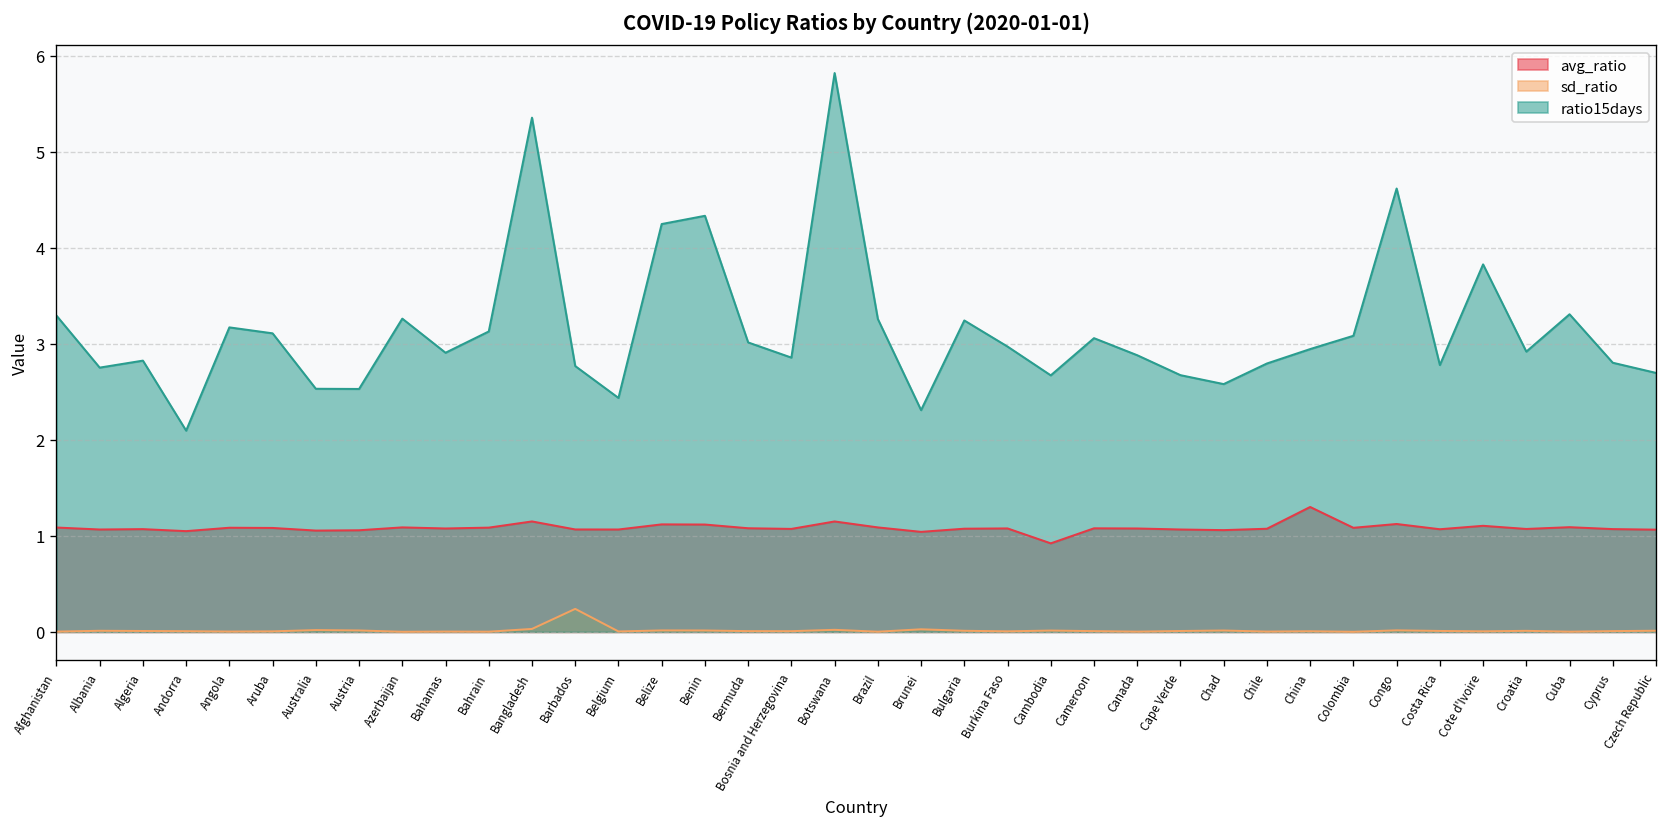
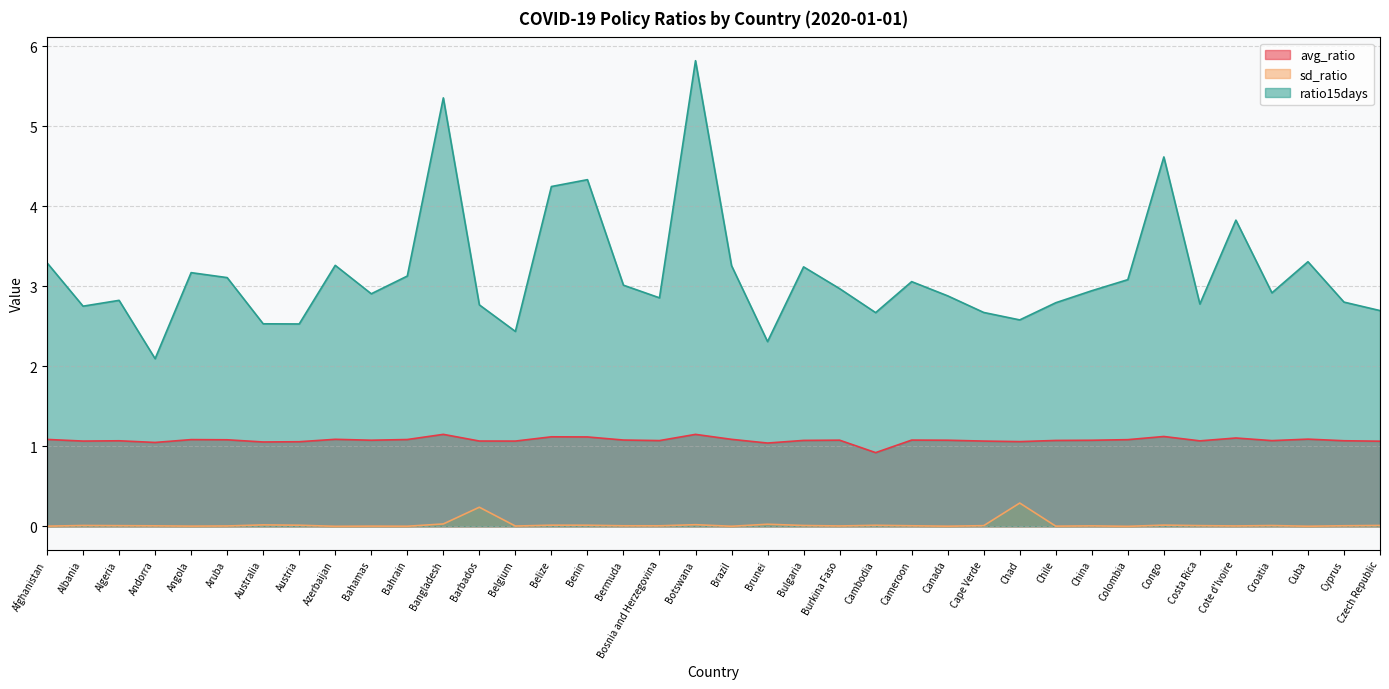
  {
    "avg_ratio": {
      "Afghanistan": 1.1,
      "Albania": 1.1,
      "Algeria": 1.1,
      "Andorra": 1.0,
      "Angola": 1.1,
      "Aruba": 1.1,
      "Australia": 1.1,
      "Austria": 1.1,
      "Azerbaijan": 1.1,
      "Bahamas": 1.1,
      "Bahrain": 1.1,
      "Bangladesh": 1.2,
      "Barbados": 1.1,
      "Belgium": 1.1,
      "Belize": 1.1,
      "Benin": 1.1,
      "Bermuda": 1.1,
      "Bosnia and Herzegovina": 1.1,
      "Botswana": 1.2,
      "Brazil": 1.1,
      "Brunei": 1.0,
      "Bulgaria": 1.1,
      "Burkina Faso": 1.1,
      "Cambodia": 0.9,
      "Cameroon": 1.1,
      "Canada": 1.1,
      "Cape Verde": 1.1,
      "Chad": 1.1,
      "Chile": 1.1,
-     "China": 1.3,
+     "China": 1.1,
      "Colombia": 1.1,
      "Congo": 1.1,
      "Costa Rica": 1.1,
      "Cote d'Ivoire": 1.1,
      "Croatia": 1.1,
      "Cuba": 1.1,
      "Cyprus": 1.1,
      "Czech Republic": 1.1
    },
    "sd_ratio": {
      "Afghanistan": 0.0,
      "Albania": 0.0,
      "Algeria": 0.0,
      "Andorra": 0.0,
      "Angola": 0.0,
      "Aruba": 0.0,
      "Australia": 0.0,
      "Austria": 0.0,
      "Azerbaijan": 0.0,
      "Bahamas": 0.0,
      "Bahrain": 0.0,
      "Bangladesh": 0.0,
      "Barbados": 0.2,
      "Belgium": 0.0,
      "Belize": 0.0,
      "Benin": 0.0,
      "Bermuda": 0.0,
      "Bosnia and Herzegovina": 0.0,
      "Botswana": 0.0,
      "Brazil": 0.0,
      "Brunei": 0.0,
      "Bulgaria": 0.0,
      "Burkina Faso": 0.0,
      "Cambodia": 0.0,
      "Cameroon": 0.0,
      "Canada": 0.0,
      "Cape Verde": 0.0,
-     "Chad": 0.0,
+     "Chad": 0.3,
      "Chile": 0.0,
      "China": 0.0,
      "Colombia": 0.0,
      "Congo": 0.0,
      "Costa Rica": 0.0,
      "Cote d'Ivoire": 0.0,
      "Croatia": 0.0,
      "Cuba": 0.0,
      "Cyprus": 0.0,
      "Czech Republic": 0.0
    },
    "ratio15days": {
      "Afghanistan": 3.3,
      "Albania": 2.8,
      "Algeria": 2.8,
      "Andorra": 2.1,
      "Angola": 3.2,
      "Aruba": 3.1,
      "Australia": 2.5,
      "Austria": 2.5,
      "Azerbaijan": 3.3,
      "Bahamas": 2.9,
      "Bahrain": 3.1,
      "Bangladesh": 5.4,
      "Barbados": 2.8,
      "Belgium": 2.4,
      "Belize": 4.2,
      "Benin": 4.3,
      "Bermuda": 3.0,
      "Bosnia and Herzegovina": 2.9,
      "Botswana": 5.8,
      "Brazil": 3.3,
      "Brunei": 2.3,
      "Bulgaria": 3.2,
      "Burkina Faso": 3.0,
      "Cambodia": 2.7,
      "Cameroon": 3.1,
      "Canada": 2.9,
      "Cape Verde": 2.7,
      "Chad": 2.6,
      "Chile": 2.8,
      "China": 2.9,
      "Colombia": 3.1,
      "Congo": 4.6,
      "Costa Rica": 2.8,
      "Cote d'Ivoire": 3.8,
      "Croatia": 2.9,
      "Cuba": 3.3,
      "Cyprus": 2.8,
      "Czech Republic": 2.7
    }
  }
